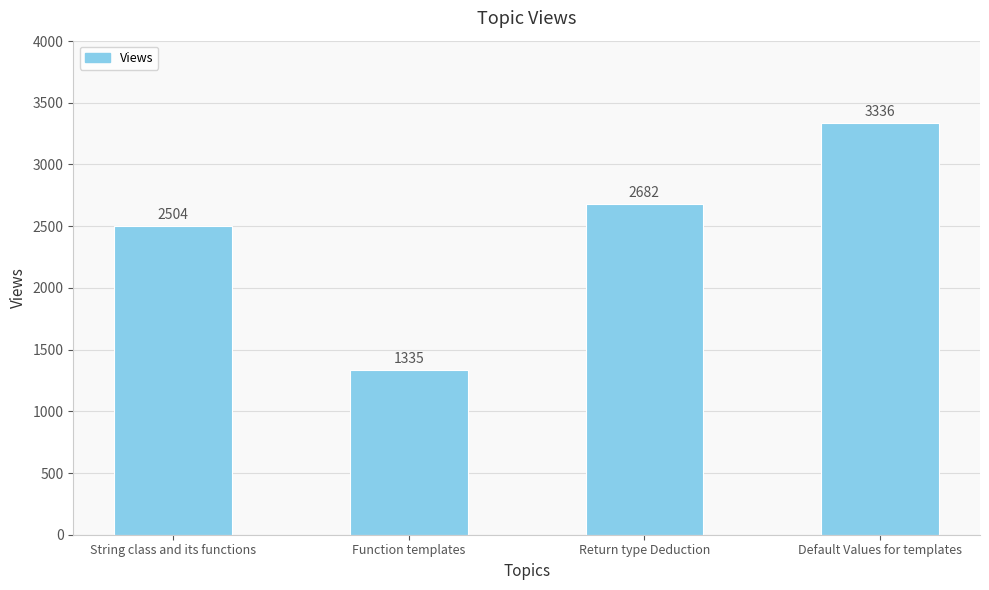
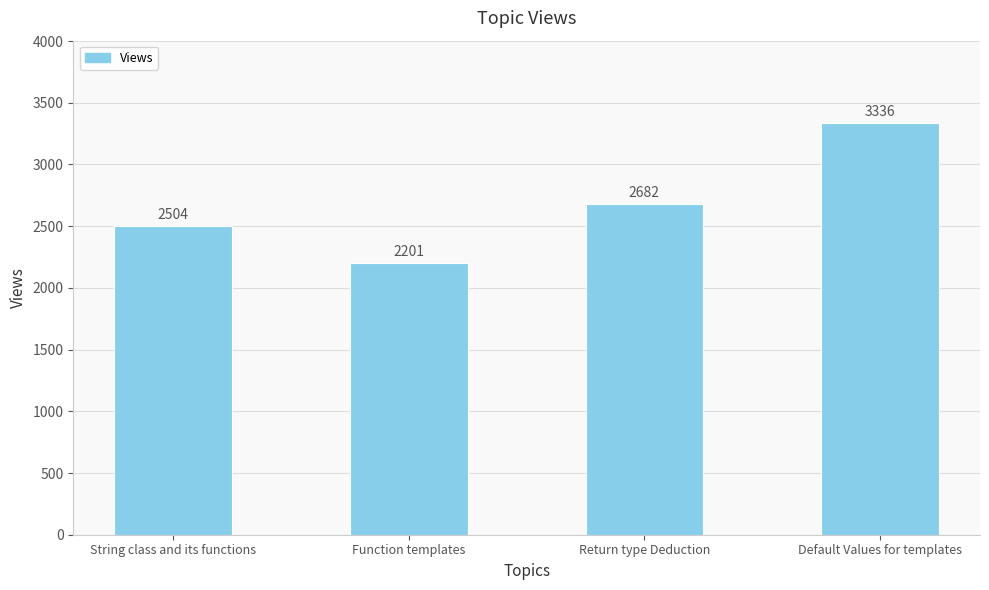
  {
    "String class and its functions": 2504,
-   "Function templates": 1335,
+   "Function templates": 2201,
    "Return type Deduction": 2682,
    "Default Values for templates": 3336
  }
